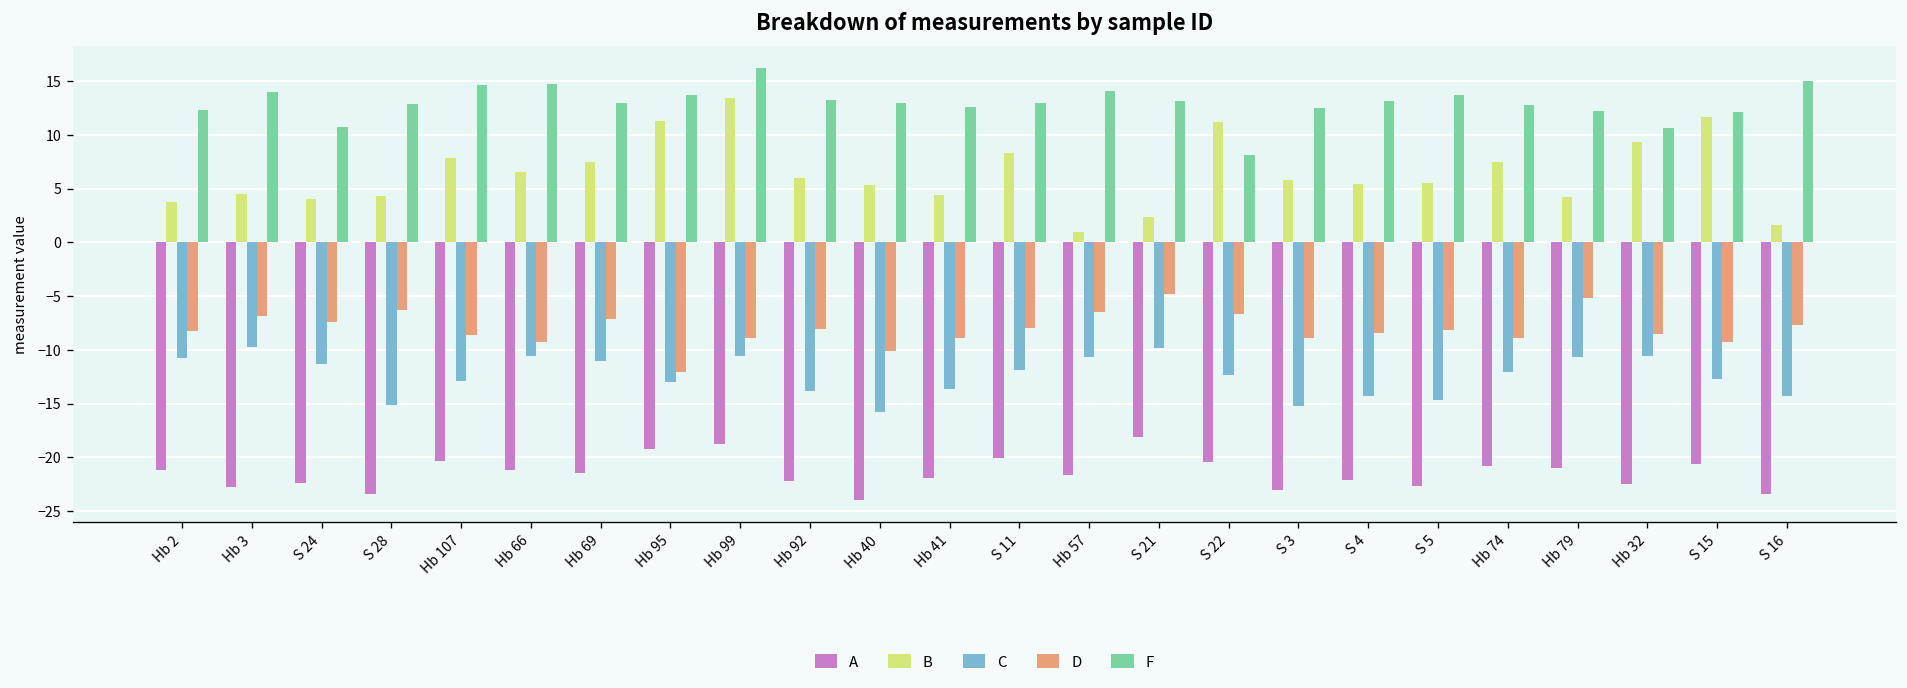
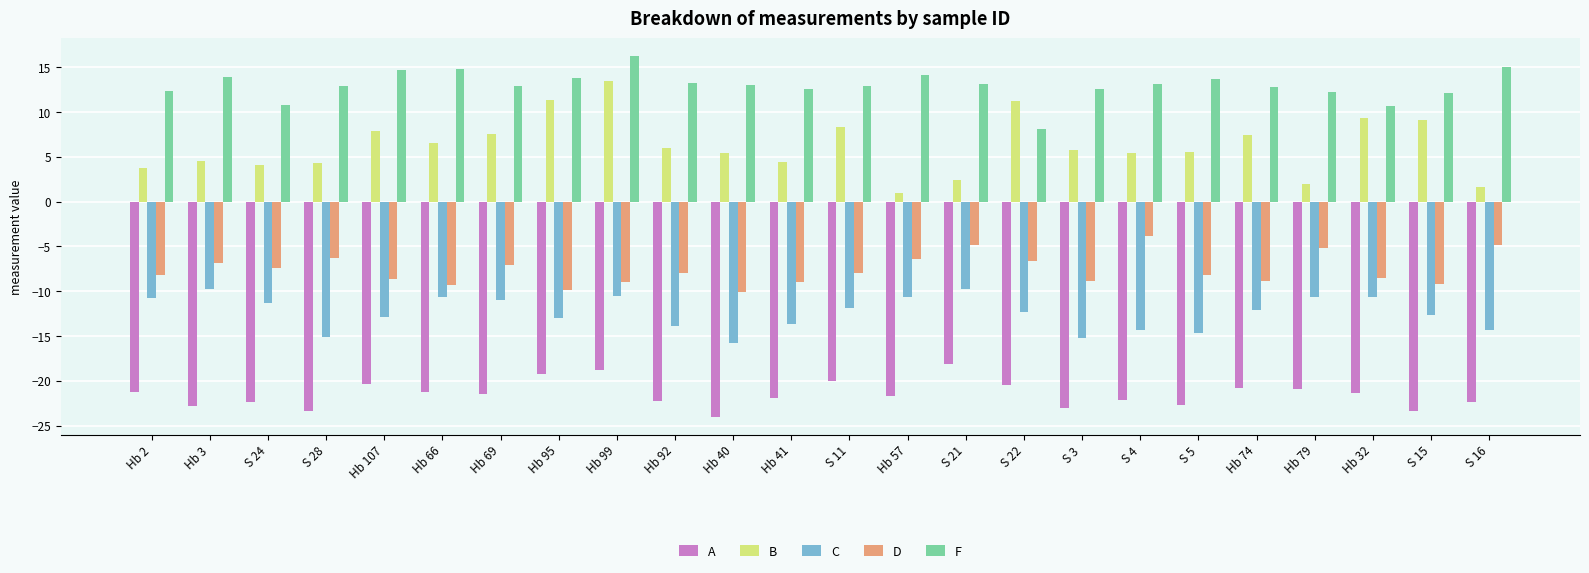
  {
    "A": {
      "Hb 2": -21,
      "Hb 3": -23,
      "S 24": -22,
      "S 28": -23,
      "Hb 107": -20,
      "Hb 66": -21,
      "Hb 69": -21,
      "Hb 95": -19,
      "Hb 99": -19,
      "Hb 92": -22,
      "Hb 40": -24,
      "Hb 41": -22,
      "S 11": -20,
      "Hb 57": -22,
      "S 21": -18,
      "S 22": -20,
      "S 3": -23,
      "S 4": -22,
      "S 5": -23,
      "Hb 74": -21,
      "Hb 79": -21,
-     "Hb 32": -22,
-     "S 15": -21,
-     "S 16": -23
+     "Hb 32": -21,
+     "S 15": -23,
+     "S 16": -22
    },
    "B": {
      "Hb 2": 4,
      "Hb 3": 5,
      "S 24": 4,
      "S 28": 4,
      "Hb 107": 8,
      "Hb 66": 7,
      "Hb 69": 8,
      "Hb 95": 11,
      "Hb 99": 13,
      "Hb 92": 6,
      "Hb 40": 5,
      "Hb 41": 4,
      "S 11": 8,
      "Hb 57": 1,
      "S 21": 2,
      "S 22": 11,
      "S 3": 6,
      "S 4": 5,
      "S 5": 6,
      "Hb 74": 7,
-     "Hb 79": 4,
+     "Hb 79": 2,
      "Hb 32": 9,
-     "S 15": 12,
+     "S 15": 9,
      "S 16": 2
    },
    "D": {
      "Hb 2": -8,
      "Hb 3": -7,
      "S 24": -7,
      "S 28": -6,
      "Hb 107": -9,
      "Hb 66": -9,
      "Hb 69": -7,
-     "Hb 95": -12,
+     "Hb 95": -10,
      "Hb 99": -9,
      "Hb 92": -8,
      "Hb 40": -10,
      "Hb 41": -9,
      "S 11": -8,
      "Hb 57": -6,
      "S 21": -5,
      "S 22": -7,
      "S 3": -9,
-     "S 4": -8,
+     "S 4": -4,
      "S 5": -8,
      "Hb 74": -9,
      "Hb 79": -5,
      "Hb 32": -9,
      "S 15": -9,
-     "S 16": -8
+     "S 16": -5
    }
  }
